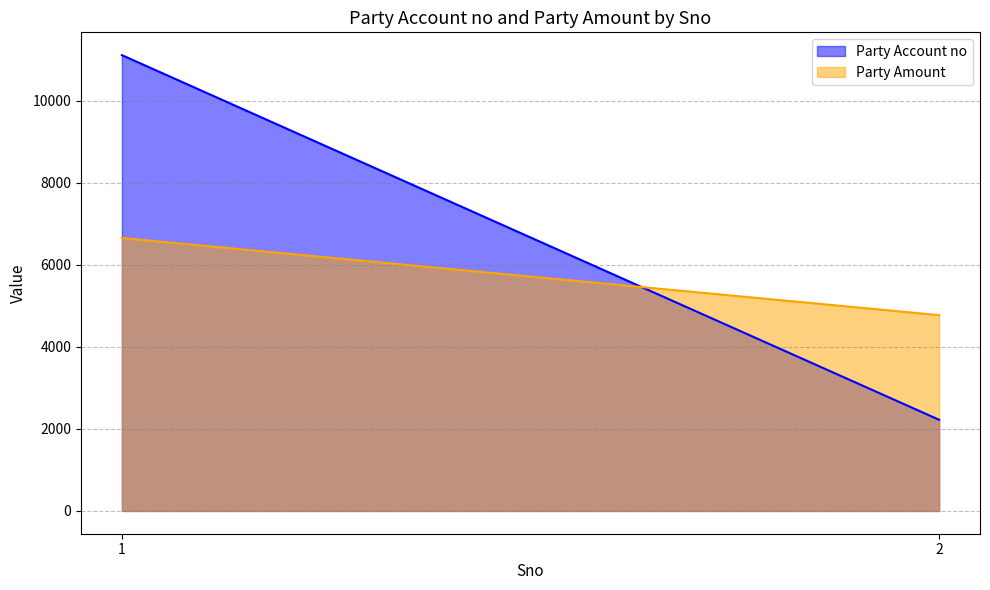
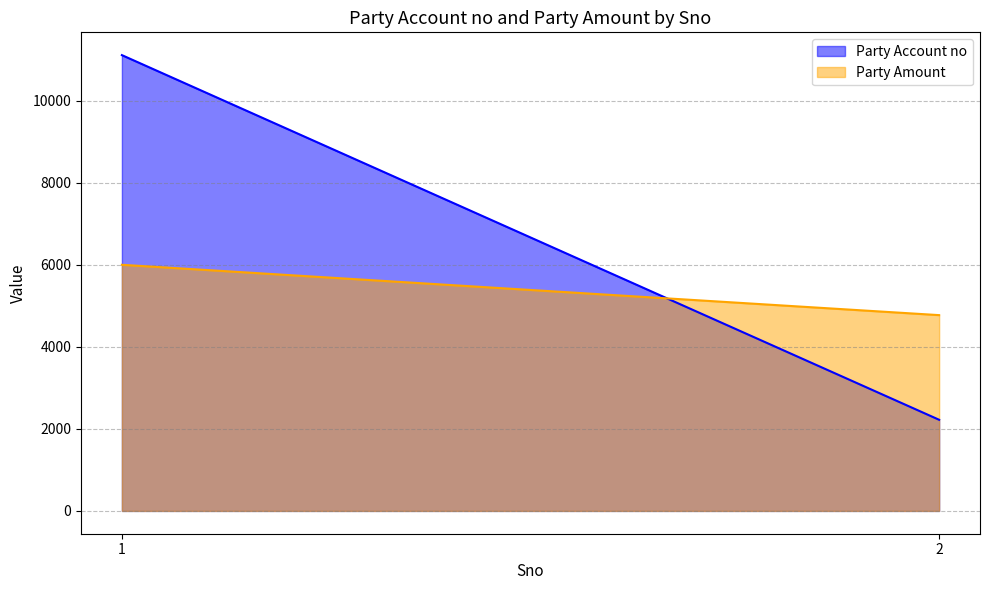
  {
    "Party Account no": {
      "1": 11100,
      "2": 2200
    },
    "Party Amount": {
-     "1": 6700,
+     "1": 6000,
      "2": 4800
    }
  }
